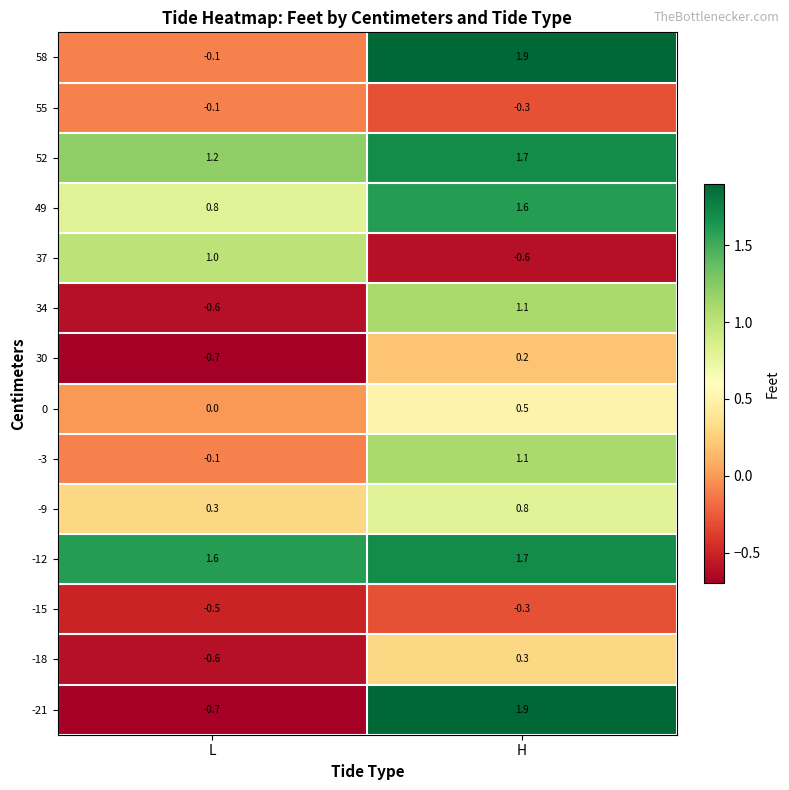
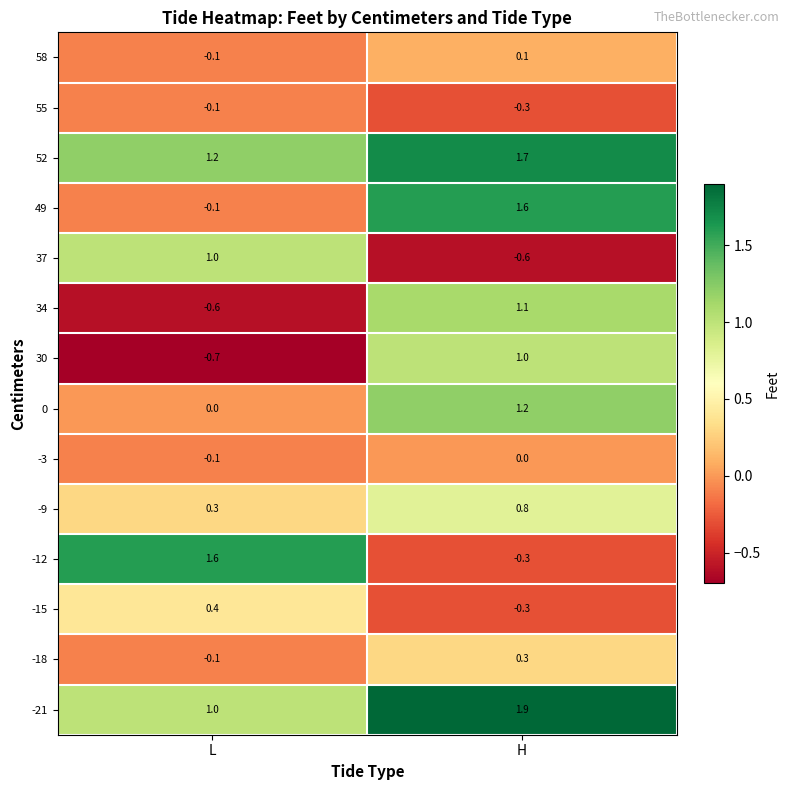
  {
    "58": {
      "L": -0.1,
-     "H": 1.9
+     "H": 0.1
    },
    "55": {
      "L": -0.1,
      "H": -0.3
    },
    "52": {
      "L": 1.2,
      "H": 1.7
    },
    "49": {
-     "L": 0.8,
+     "L": -0.1,
      "H": 1.6
    },
    "37": {
      "L": 1.0,
      "H": -0.6
    },
    "34": {
      "L": -0.6,
      "H": 1.1
    },
    "30": {
      "L": -0.7,
-     "H": 0.2
+     "H": 1.0
    },
    "0": {
      "L": 0.0,
-     "H": 0.5
+     "H": 1.2
    },
    "-3": {
      "L": -0.1,
-     "H": 1.1
+     "H": 0.0
    },
    "-9": {
      "L": 0.3,
      "H": 0.8
    },
    "-12": {
      "L": 1.6,
-     "H": 1.7
+     "H": -0.3
    },
    "-15": {
-     "L": -0.5,
+     "L": 0.4,
      "H": -0.3
    },
    "-18": {
-     "L": -0.6,
+     "L": -0.1,
      "H": 0.3
    },
    "-21": {
-     "L": -0.7,
+     "L": 1.0,
      "H": 1.9
    }
  }
